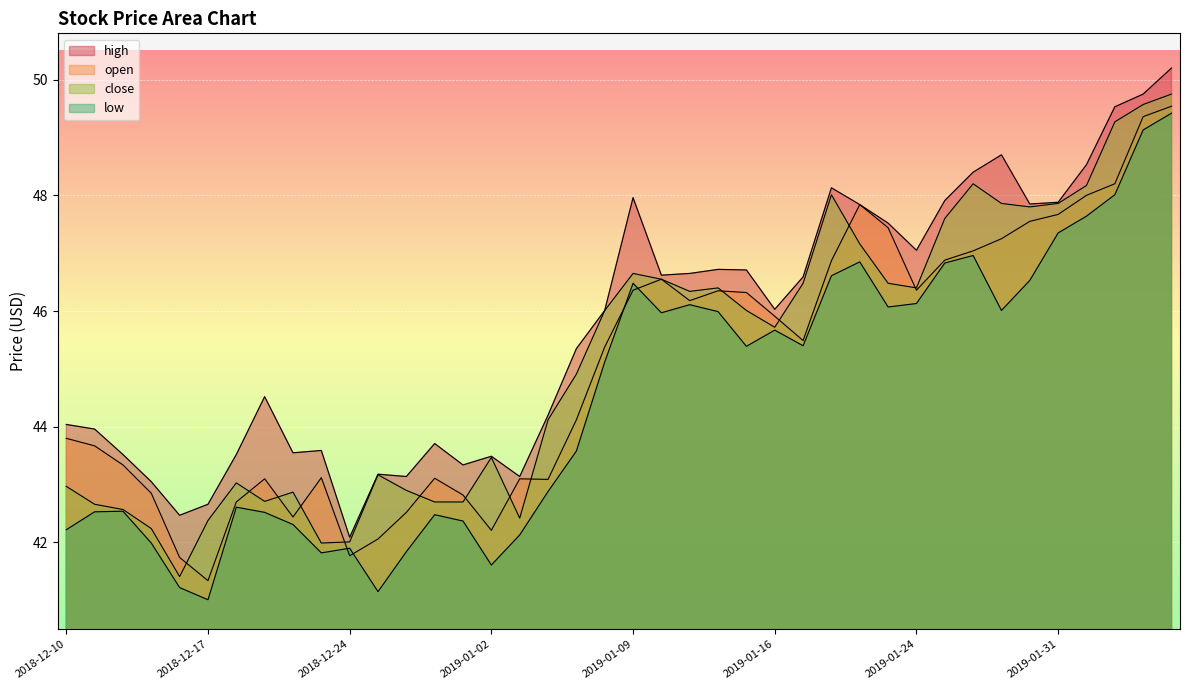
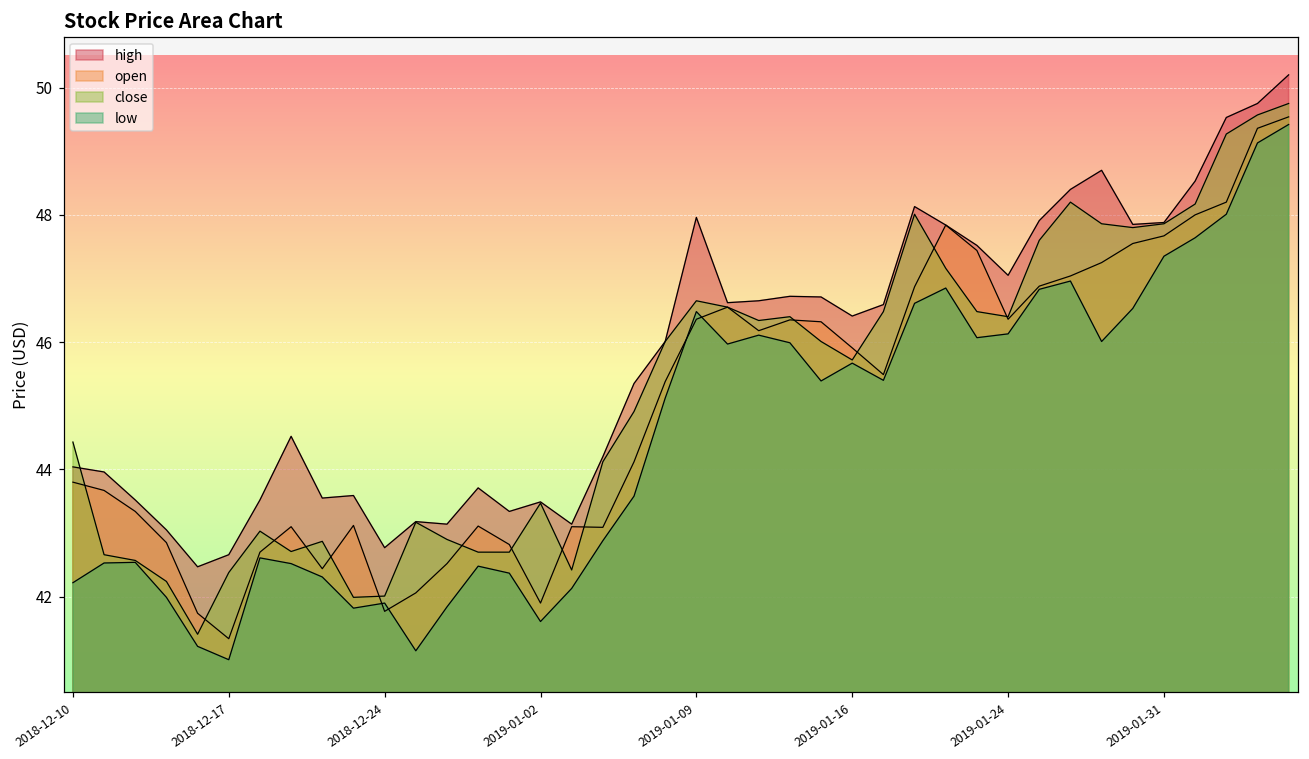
  {
    "high": {
      "2018-12-10": 44.0,
      "2018-12-17": 42.7,
-     "2018-12-24": 42.1,
+     "2018-12-24": 42.8,
      "2019-01-09": 48.0,
-     "2019-01-16": 46.0,
+     "2019-01-16": 46.4,
      "2019-01-24": 47.1
    },
    "open": {
      "2018-12-10": 43.8,
      "2018-12-17": 41.3,
      "2018-12-24": 41.8,
-     "2019-01-02": 42.2,
+     "2019-01-02": 41.9,
      "2019-01-09": 46.4,
      "2019-01-16": 45.9,
      "2019-01-31": 47.7
    },
    "close": {
-     "2018-12-10": 43.0,
+     "2018-12-10": 44.4,
      "2018-12-17": 42.4,
      "2018-12-24": 42.0,
      "2019-01-09": 46.7,
      "2019-01-16": 45.7
    },
    "low": {
      "2018-12-10": 42.2,
      "2018-12-17": 41.0,
      "2018-12-24": 41.9,
      "2019-01-02": 41.6,
      "2019-01-09": 46.5,
      "2019-01-16": 45.7,
      "2019-01-24": 46.1,
      "2019-01-31": 47.4
    }
  }
